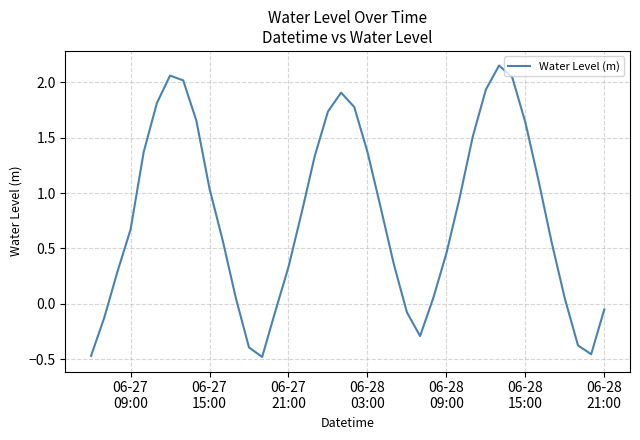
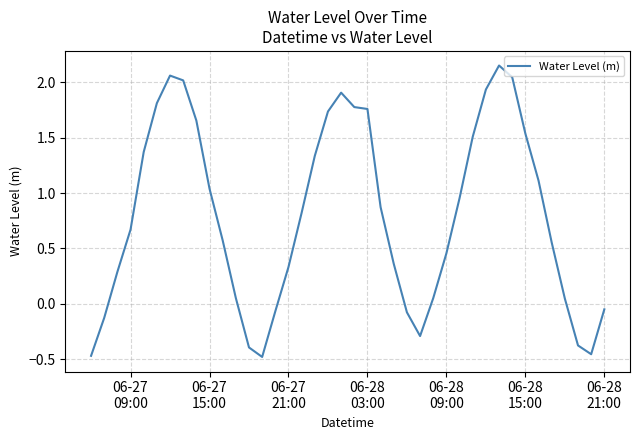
  {
    "06-27 09:00": 0.67,
    "06-27 15:00": 1.04,
    "06-27 21:00": 0.33,
-   "06-28 03:00": 1.37,
+   "06-28 03:00": 1.76,
    "06-28 09:00": 0.46,
-   "06-28 15:00": 1.64,
+   "06-28 15:00": 1.54,
    "06-28 21:00": -0.05
  }
